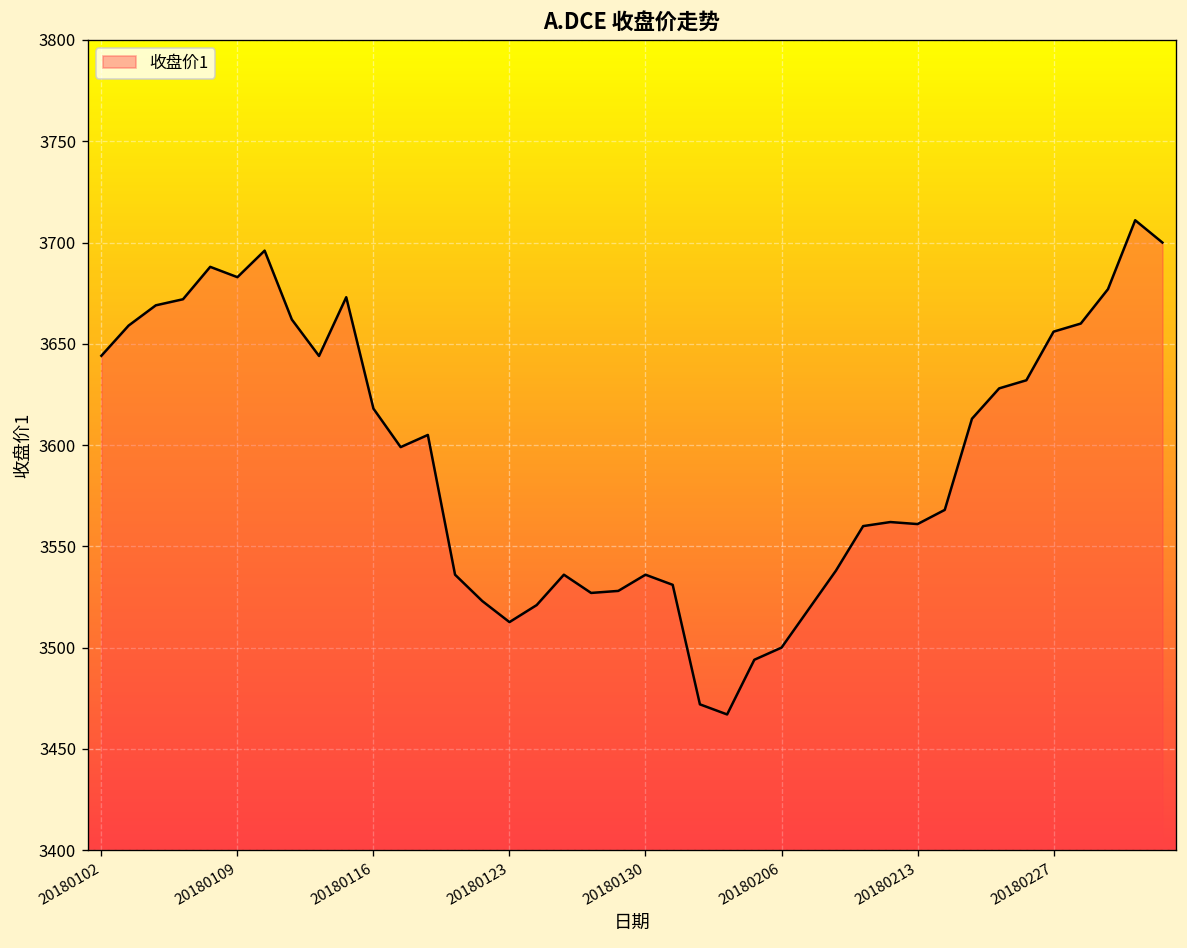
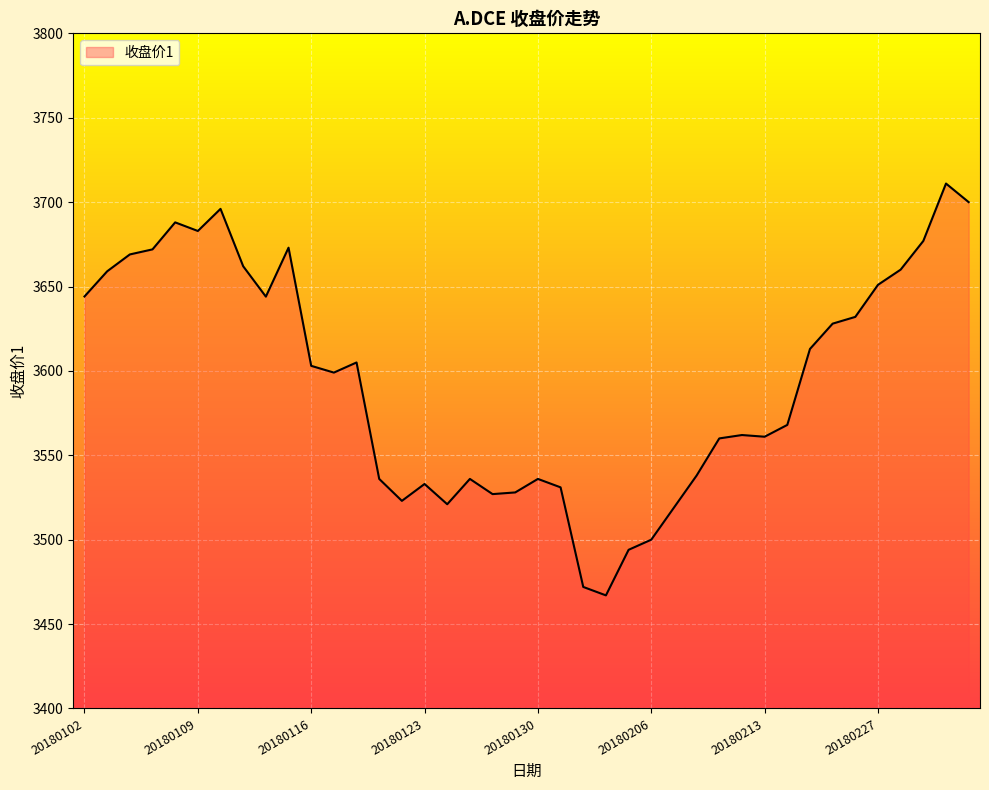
  {
    "20180102": 3644,
    "20180109": 3683,
-   "20180116": 3618,
-   "20180123": 3513,
+   "20180116": 3603,
+   "20180123": 3533,
    "20180130": 3536,
    "20180206": 3500,
    "20180213": 3561,
-   "20180227": 3656
+   "20180227": 3651
  }
